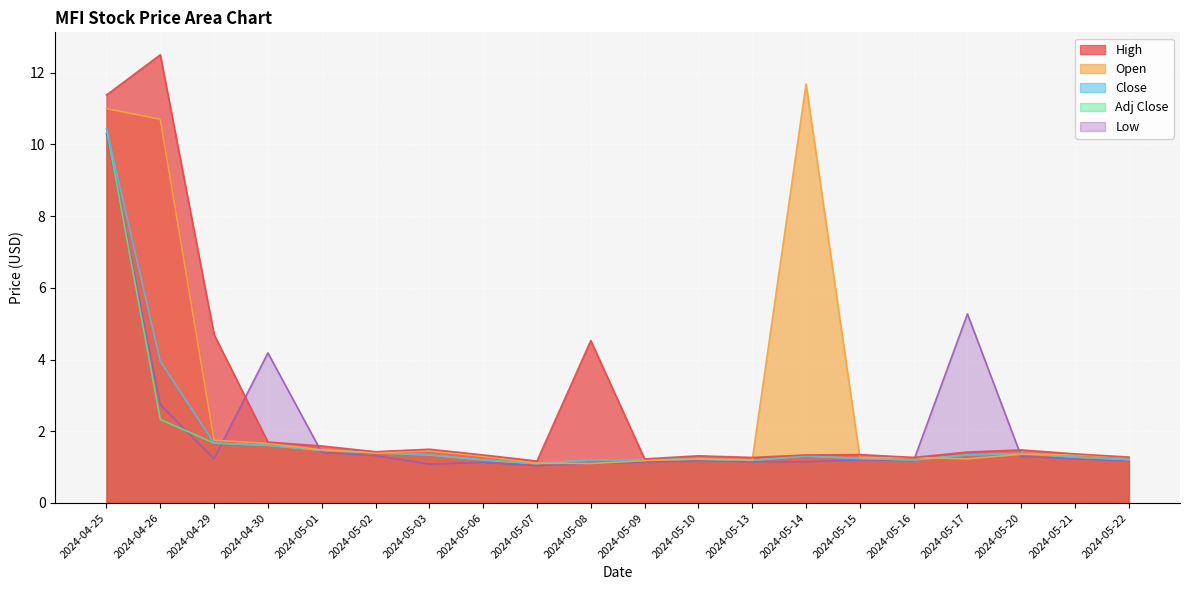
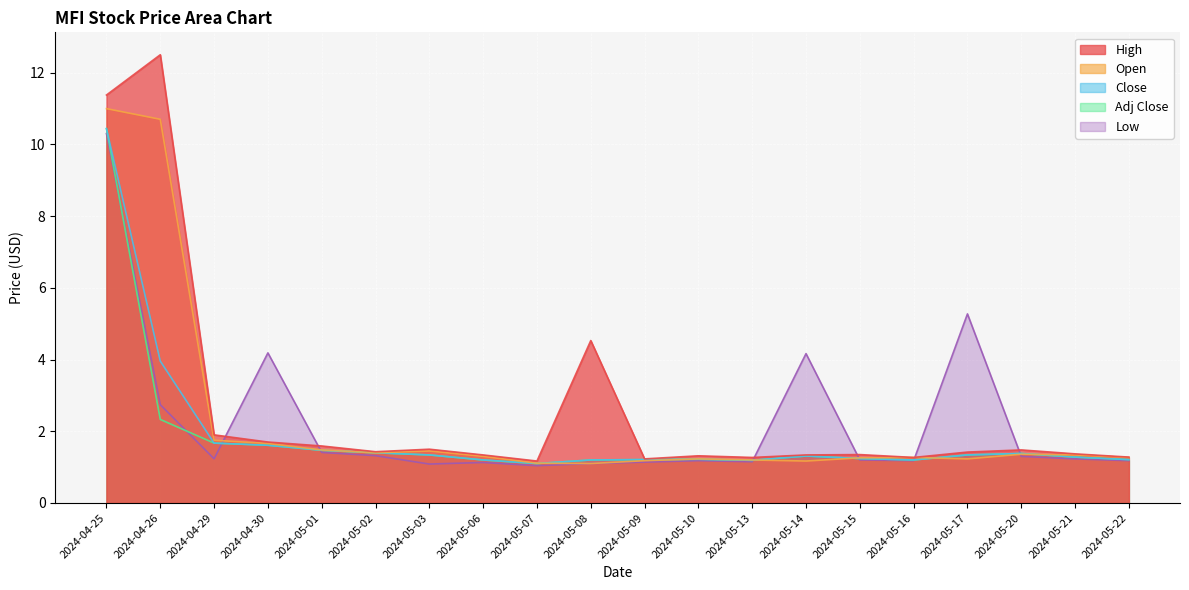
  {
    "Low": {
      "2024-04-25": 10.3,
      "2024-04-26": 2.7,
      "2024-04-29": 1.2,
      "2024-04-30": 4.2,
      "2024-05-02": 1.3,
      "2024-05-03": 1.1,
-     "2024-05-14": 1.1,
+     "2024-05-14": 4.2,
      "2024-05-17": 5.3
    },
    "Adj Close": {
      "2024-04-26": 2.3
    },
    "Close": {
      "2024-04-26": 4.0
    },
    "Open": {
      "2024-04-25": 11.0,
      "2024-04-26": 10.7,
      "2024-04-29": 1.8,
-     "2024-05-14": 11.7,
+     "2024-05-14": 1.2,
      "2024-05-17": 1.2
    },
    "High": {
      "2024-04-25": 11.4,
      "2024-04-26": 12.5,
-     "2024-04-29": 4.7,
+     "2024-04-29": 1.9,
      "2024-05-01": 1.6,
      "2024-05-08": 4.5,
      "2024-05-10": 1.3,
      "2024-05-15": 1.4,
      "2024-05-17": 1.4,
      "2024-05-20": 1.5
    }
  }
